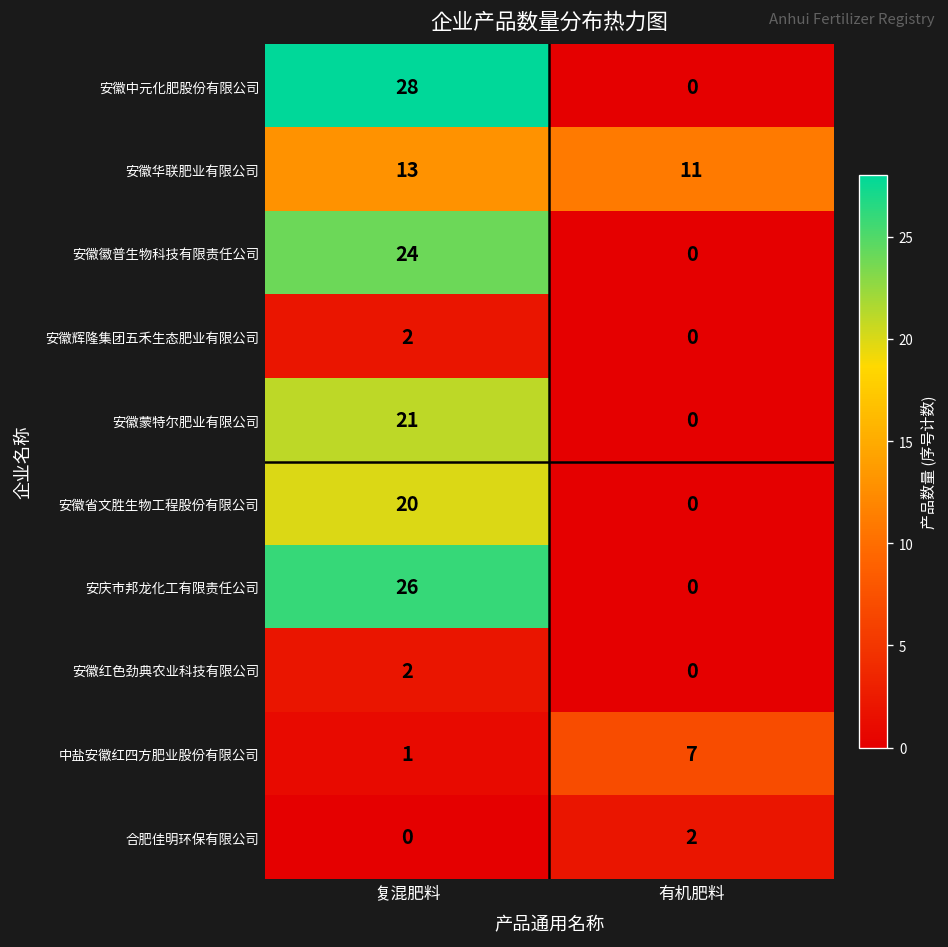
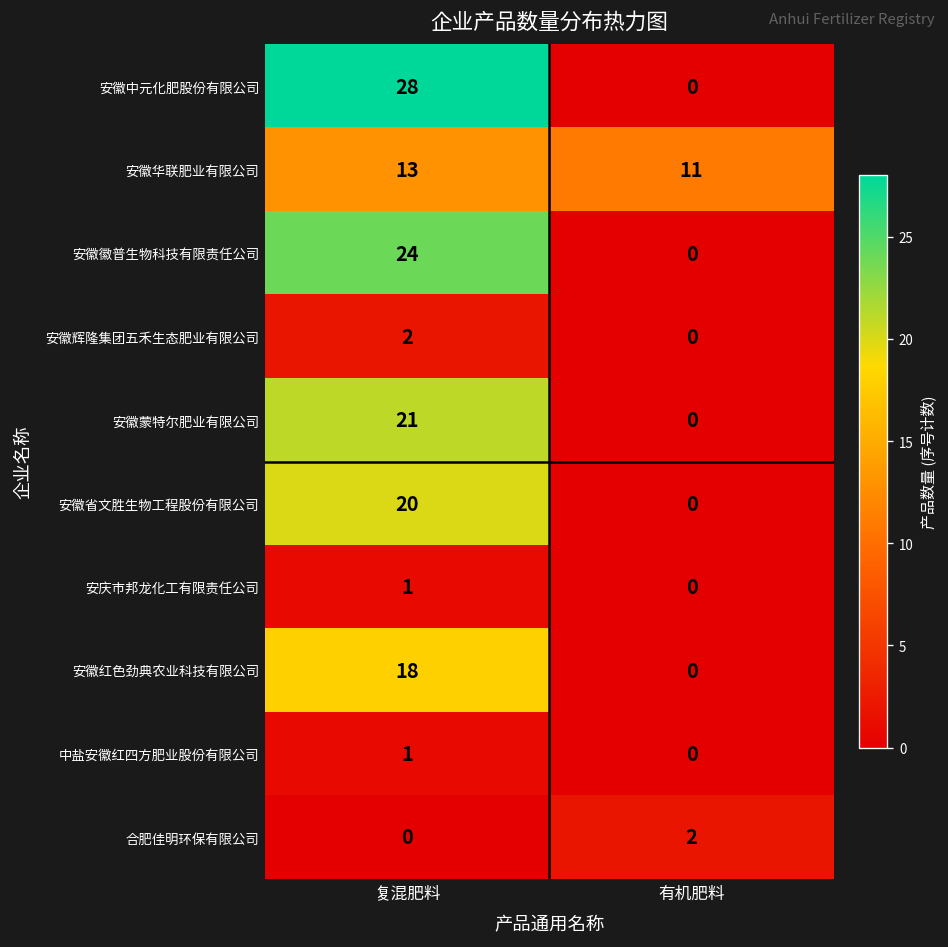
  {
    "安徽中元化肥股份有限公司": {
      "复混肥料": 28,
      "有机肥料": 0
    },
    "安徽华联肥业有限公司": {
      "复混肥料": 13,
      "有机肥料": 11
    },
    "安徽徽普生物科技有限责任公司": {
      "复混肥料": 24,
      "有机肥料": 0
    },
    "安徽辉隆集团五禾生态肥业有限公司": {
      "复混肥料": 2,
      "有机肥料": 0
    },
    "安徽蒙特尔肥业有限公司": {
      "复混肥料": 21,
      "有机肥料": 0
    },
    "安徽省文胜生物工程股份有限公司": {
      "复混肥料": 20,
      "有机肥料": 0
    },
    "安庆市邦龙化工有限责任公司": {
-     "复混肥料": 26,
+     "复混肥料": 1,
      "有机肥料": 0
    },
    "安徽红色劲典农业科技有限公司": {
-     "复混肥料": 2,
+     "复混肥料": 18,
      "有机肥料": 0
    },
    "中盐安徽红四方肥业股份有限公司": {
      "复混肥料": 1,
-     "有机肥料": 7
+     "有机肥料": 0
    },
    "合肥佳明环保有限公司": {
      "复混肥料": 0,
      "有机肥料": 2
    }
  }
